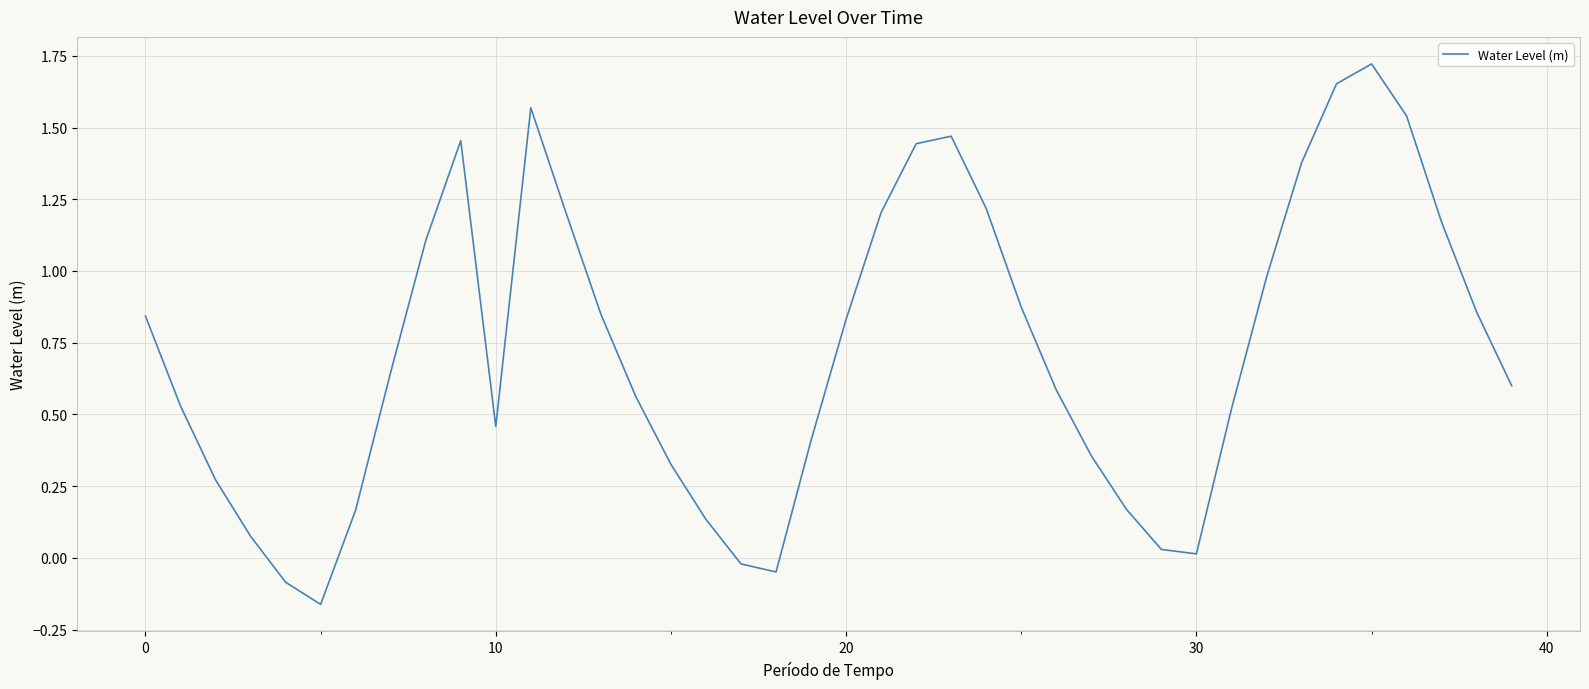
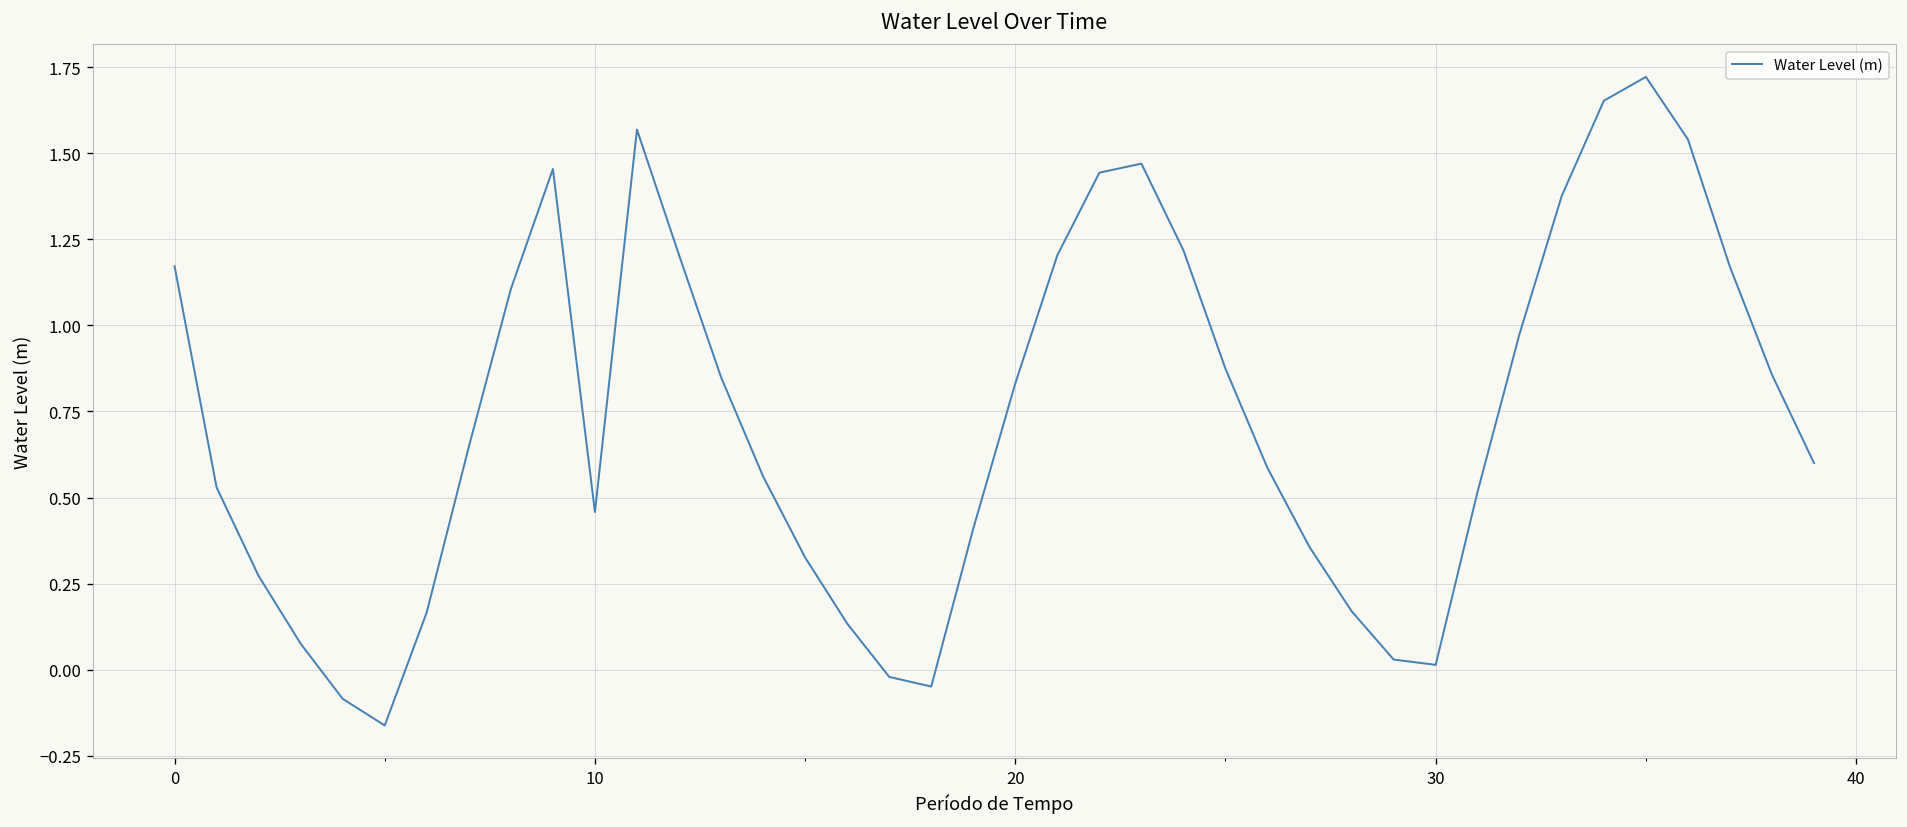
  {
-   "0": 0.84,
+   "0": 1.17,
    "10": 0.46,
    "20": 0.83,
    "30": 0.01
  }
